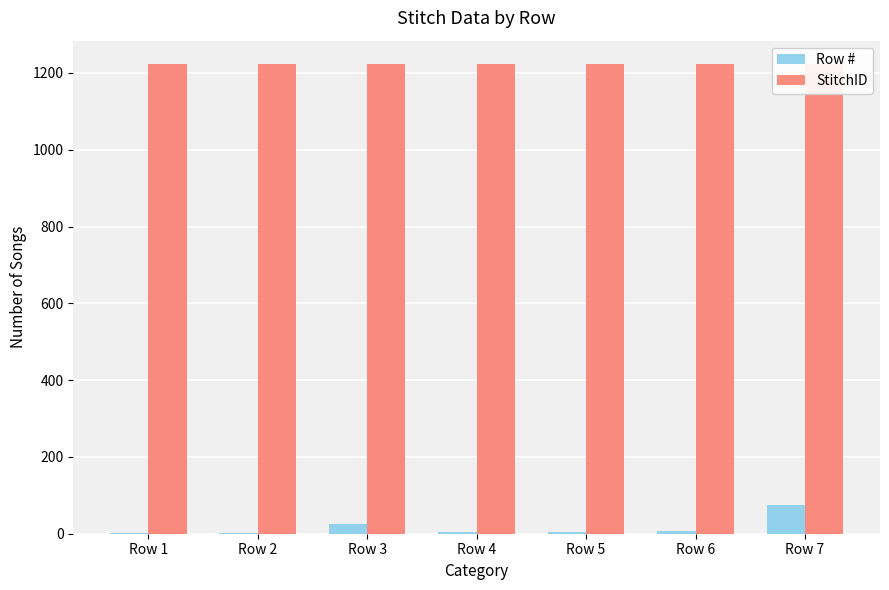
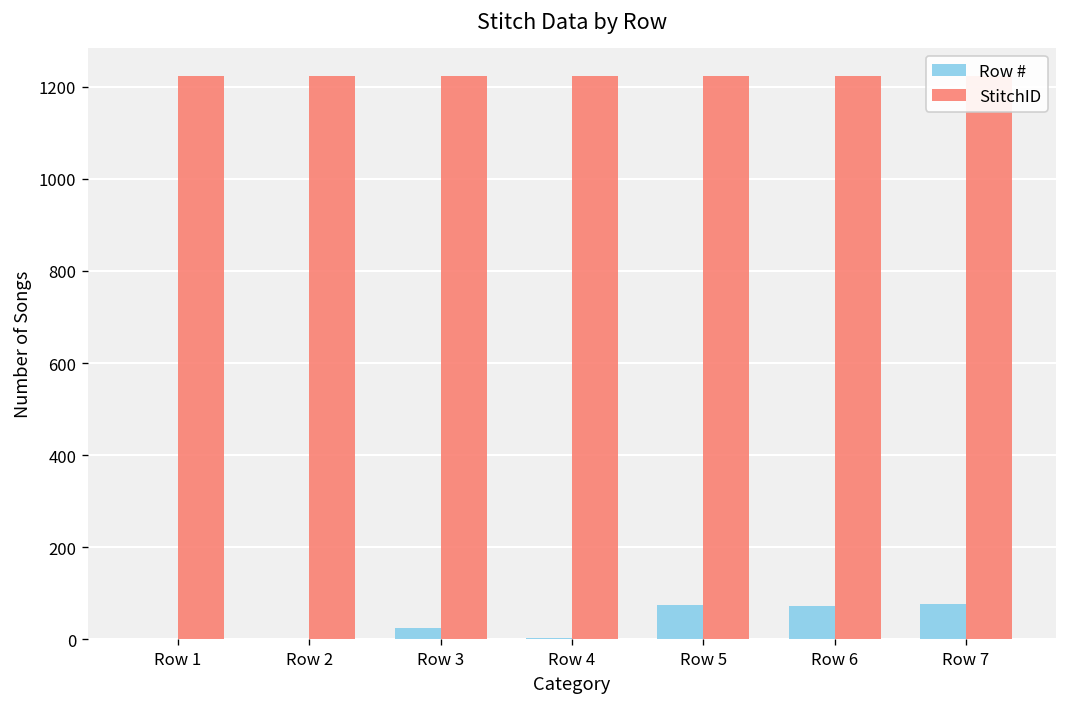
  {
    "Row #": {
      "Row 3": 30,
-     "Row 5": 10,
-     "Row 6": 10,
+     "Row 5": 80,
+     "Row 6": 70,
      "Row 7": 80
    },
    "StitchID": {
      "Row 1": 1220,
      "Row 2": 1220,
      "Row 3": 1220,
      "Row 4": 1220,
      "Row 5": 1220,
      "Row 6": 1220
    }
  }
